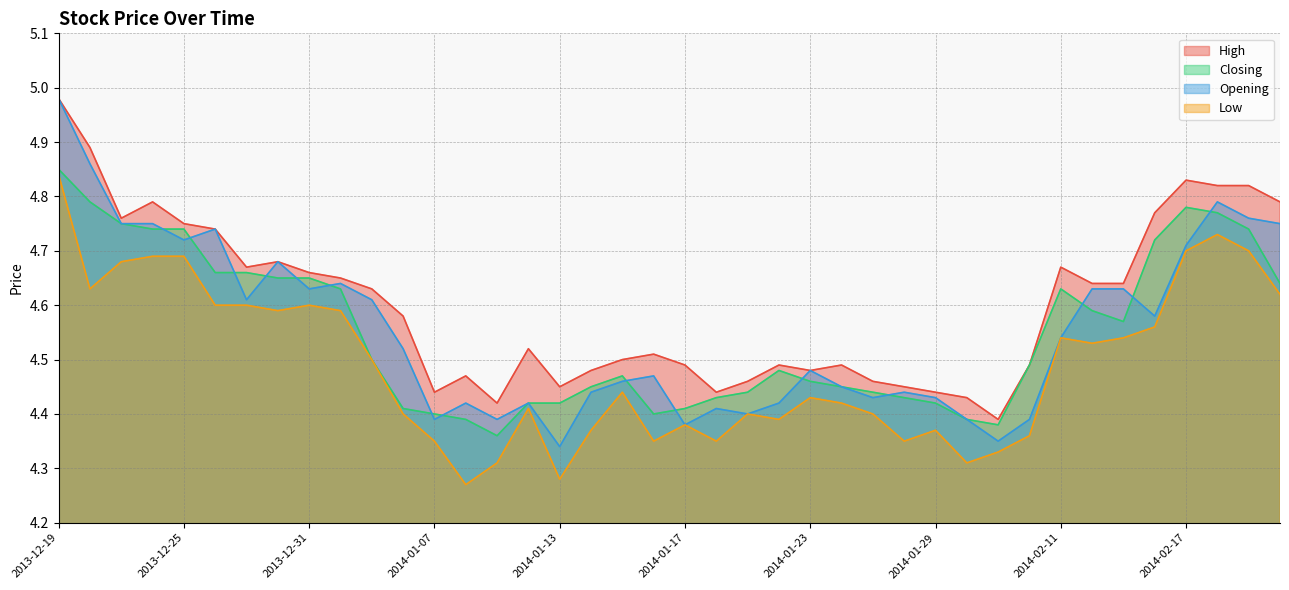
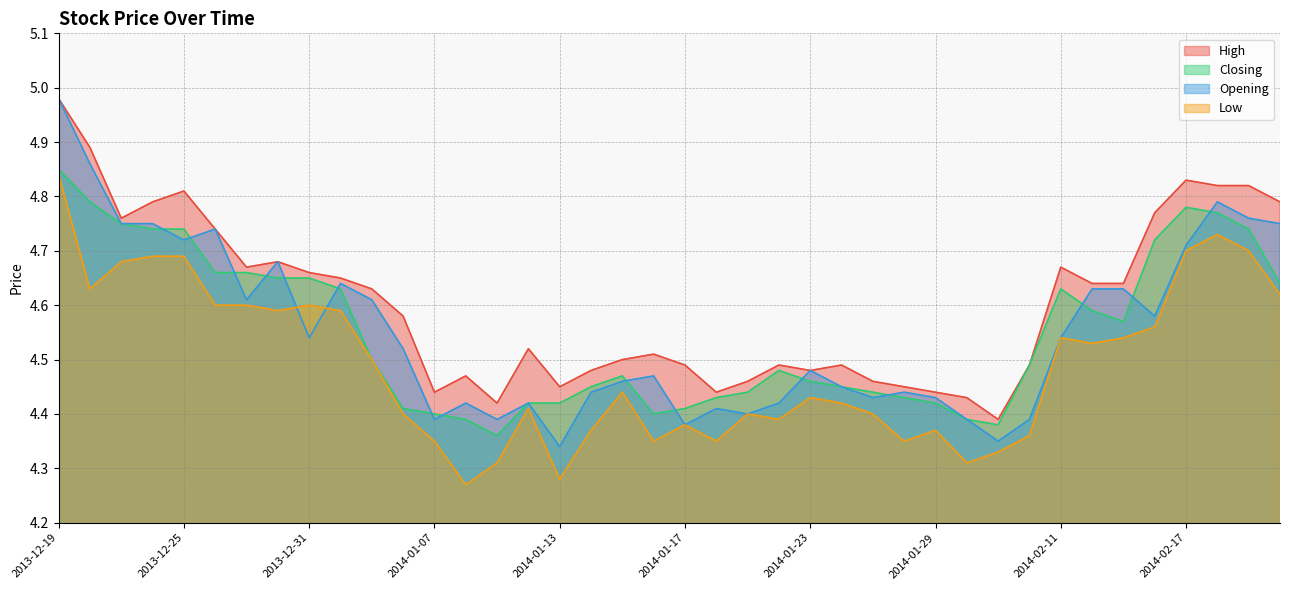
  {
    "High": {
-     "2013-12-25": 4.75,
+     "2013-12-25": 4.81,
      "2013-12-31": 4.66,
      "2014-01-07": 4.44,
      "2014-01-13": 4.45,
      "2014-01-17": 4.49,
      "2014-01-29": 4.44,
      "2014-02-11": 4.67,
      "2014-02-17": 4.83
    },
    "Closing": {
      "2013-12-19": 4.85,
      "2013-12-25": 4.74,
      "2013-12-31": 4.65,
      "2014-01-07": 4.40,
      "2014-01-13": 4.42,
      "2014-01-17": 4.41,
      "2014-01-23": 4.46,
      "2014-01-29": 4.42,
      "2014-02-11": 4.63,
      "2014-02-17": 4.78
    },
    "Opening": {
      "2013-12-25": 4.72,
-     "2013-12-31": 4.63,
+     "2013-12-31": 4.54,
      "2014-01-07": 4.39,
      "2014-01-13": 4.34,
      "2014-01-29": 4.43,
      "2014-02-17": 4.71
    },
    "Low": {
      "2013-12-19": 4.84,
      "2013-12-25": 4.69,
      "2013-12-31": 4.60,
      "2014-01-07": 4.35,
      "2014-01-13": 4.28,
      "2014-01-23": 4.43,
      "2014-01-29": 4.37,
      "2014-02-17": 4.70
    }
  }
